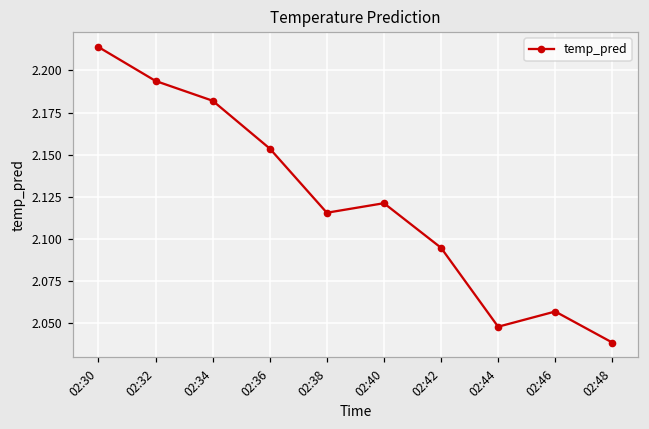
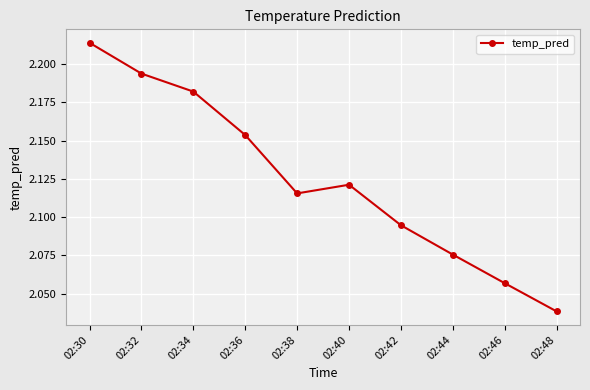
  {
    "02:30": 2.214,
    "02:32": 2.194,
    "02:34": 2.182,
    "02:36": 2.154,
    "02:38": 2.115,
    "02:40": 2.121,
    "02:42": 2.095,
-   "02:44": 2.048,
+   "02:44": 2.075,
    "02:46": 2.057,
    "02:48": 2.038
  }
